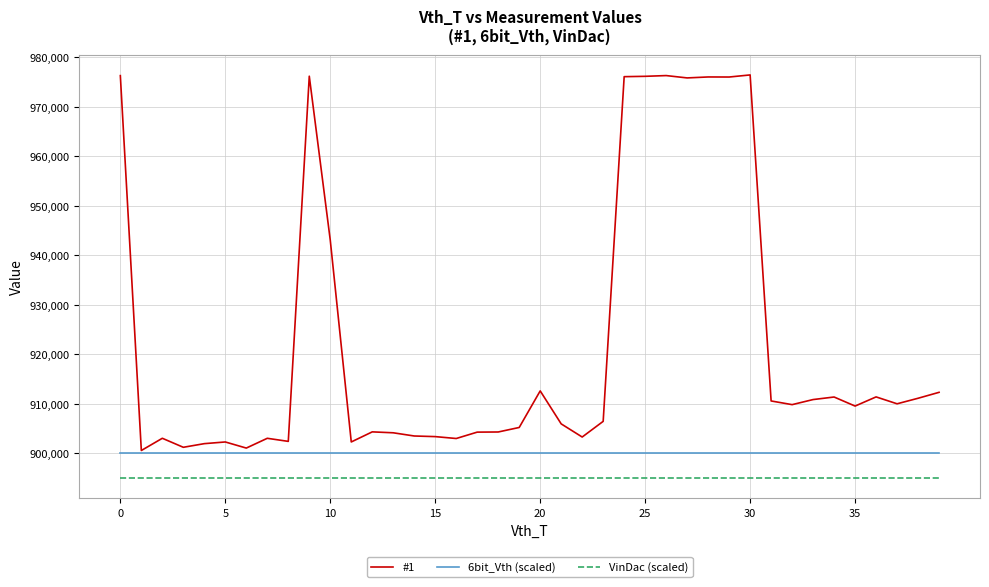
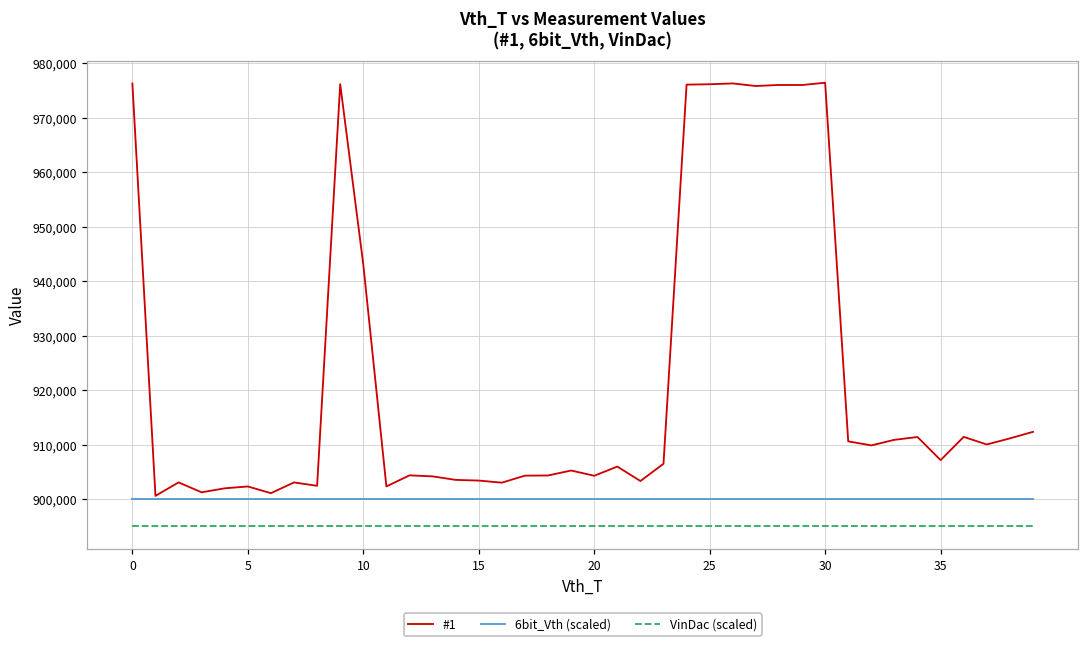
  {
    "#1": {
      "0": "976,000",
      "5": "902,000",
      "10": "943,000",
      "15": "903,000",
-     "20": "913,000",
+     "20": "904,000",
      "25": "976,000",
      "30": "976,000",
-     "35": "910,000"
+     "35": "907,000"
    },
    "6bit_Vth (scaled)": {
      "0": "900,000",
      "5": "900,000",
      "10": "900,000",
      "15": "900,000",
      "20": "900,000",
      "25": "900,000",
      "30": "900,000",
      "35": "900,000"
    },
    "VinDac (scaled)": {
      "0": "895,000",
      "5": "895,000",
      "10": "895,000",
      "15": "895,000",
      "20": "895,000",
      "25": "895,000",
      "30": "895,000",
      "35": "895,000"
    }
  }
